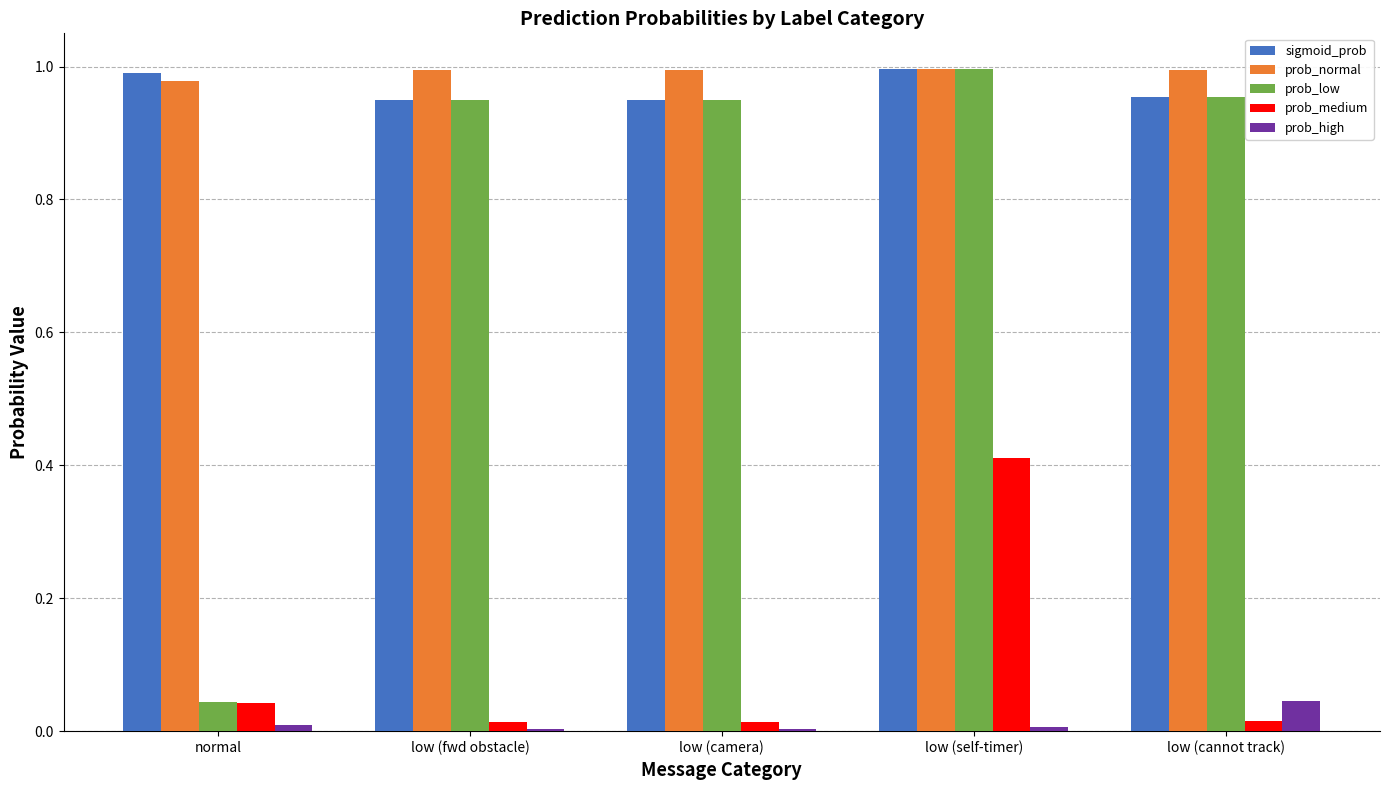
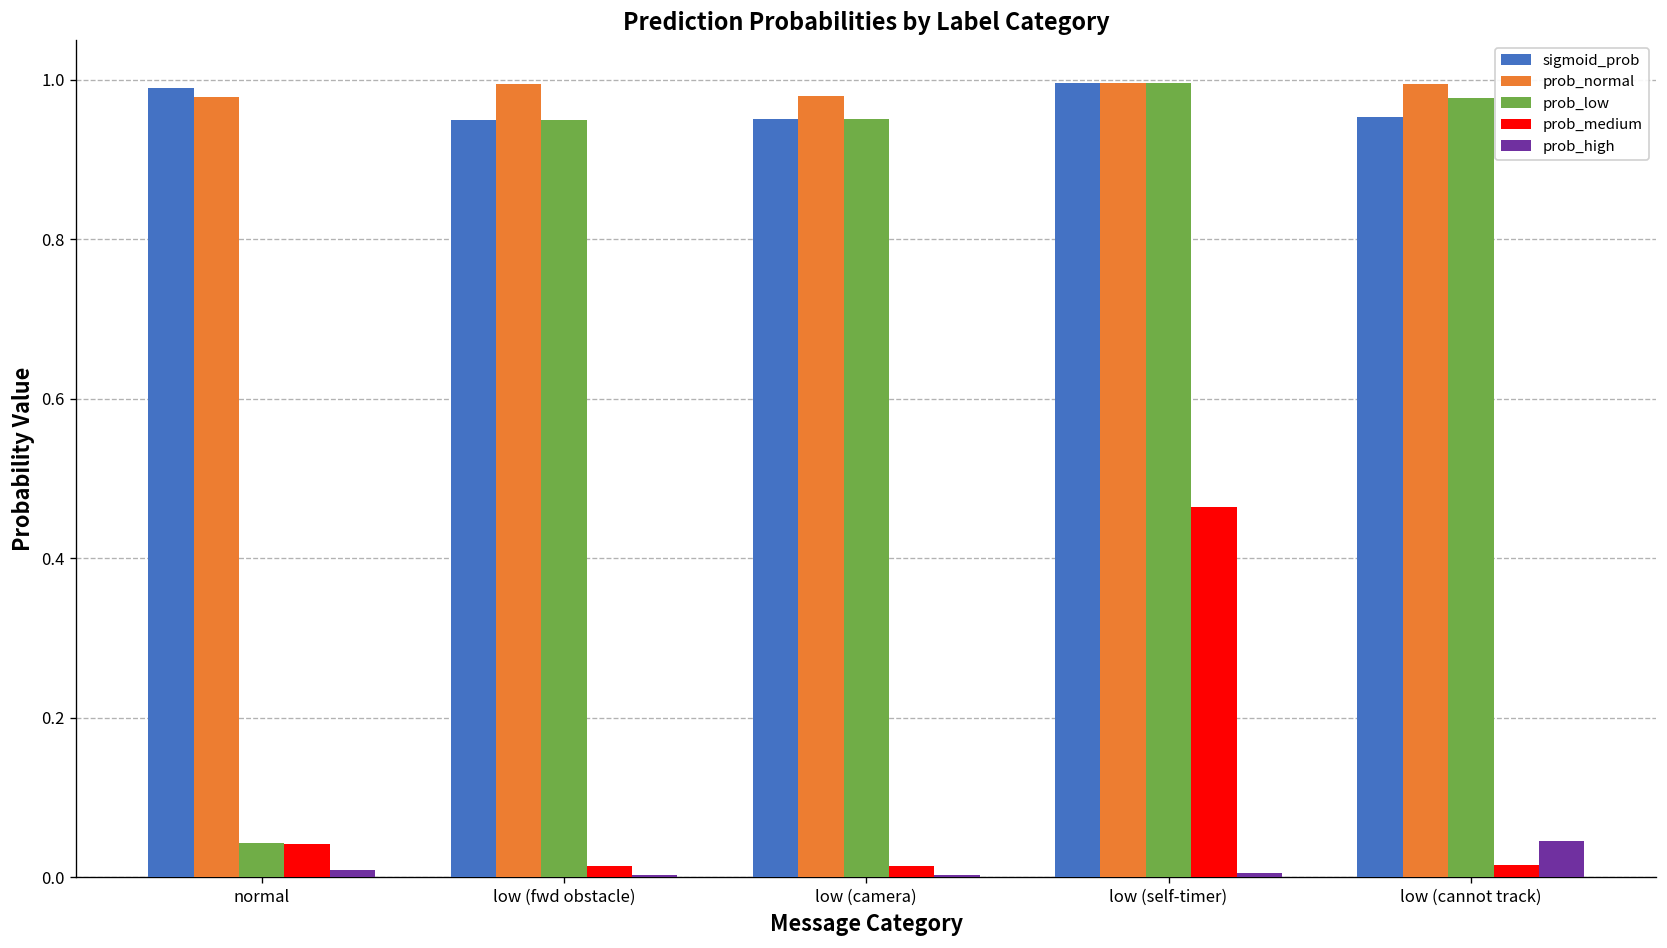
  {
    "sigmoid_prob": {
      "normal": 0.99,
      "low (fwd obstacle)": 0.95,
      "low (camera)": 0.95,
      "low (self-timer)": 1.00,
      "low (cannot track)": 0.95
    },
    "prob_normal": {
      "normal": 0.98,
      "low (fwd obstacle)": 0.99,
-     "low (camera)": 0.99,
+     "low (camera)": 0.98,
      "low (self-timer)": 1.00,
      "low (cannot track)": 0.99
    },
    "prob_low": {
      "normal": 0.04,
      "low (fwd obstacle)": 0.95,
      "low (camera)": 0.95,
      "low (self-timer)": 1.00,
-     "low (cannot track)": 0.95
+     "low (cannot track)": 0.98
    },
    "prob_medium": {
      "normal": 0.04,
      "low (fwd obstacle)": 0.01,
      "low (camera)": 0.01,
-     "low (self-timer)": 0.41,
+     "low (self-timer)": 0.47,
      "low (cannot track)": 0.01
    },
    "prob_high": {
      "normal": 0.01,
      "low (self-timer)": 0.01,
      "low (cannot track)": 0.05
    }
  }
